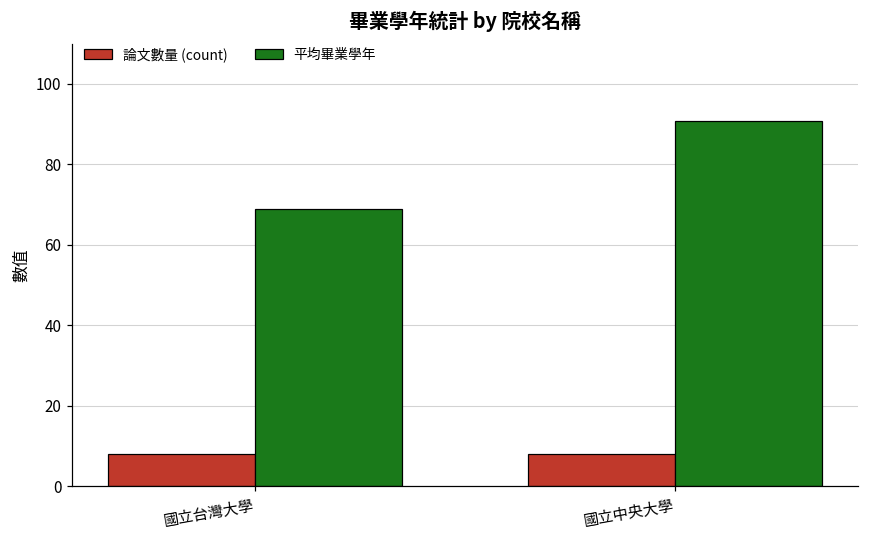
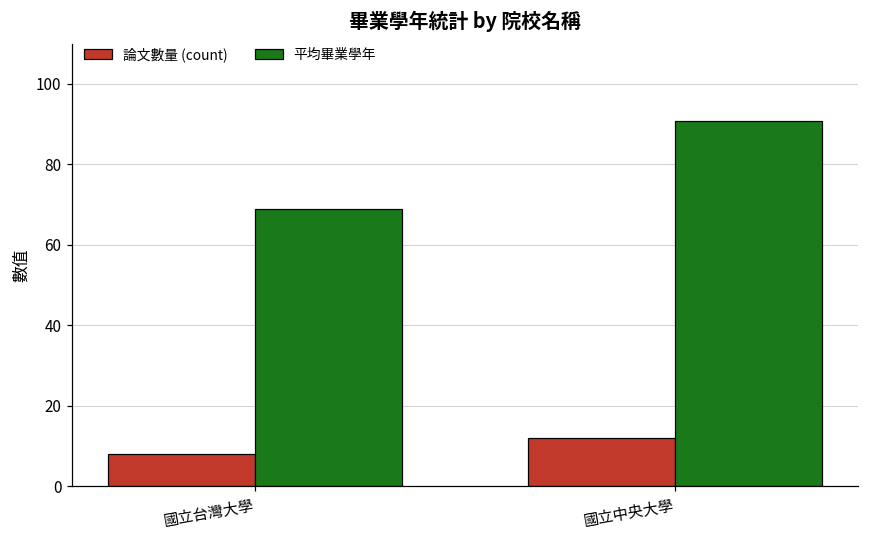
  {
    "論文數量 (count)": {
      "國立台灣大學": 8,
-     "國立中央大學": 8
+     "國立中央大學": 12
    },
    "平均畢業學年": {
      "國立台灣大學": 69,
      "國立中央大學": 91
    }
  }
